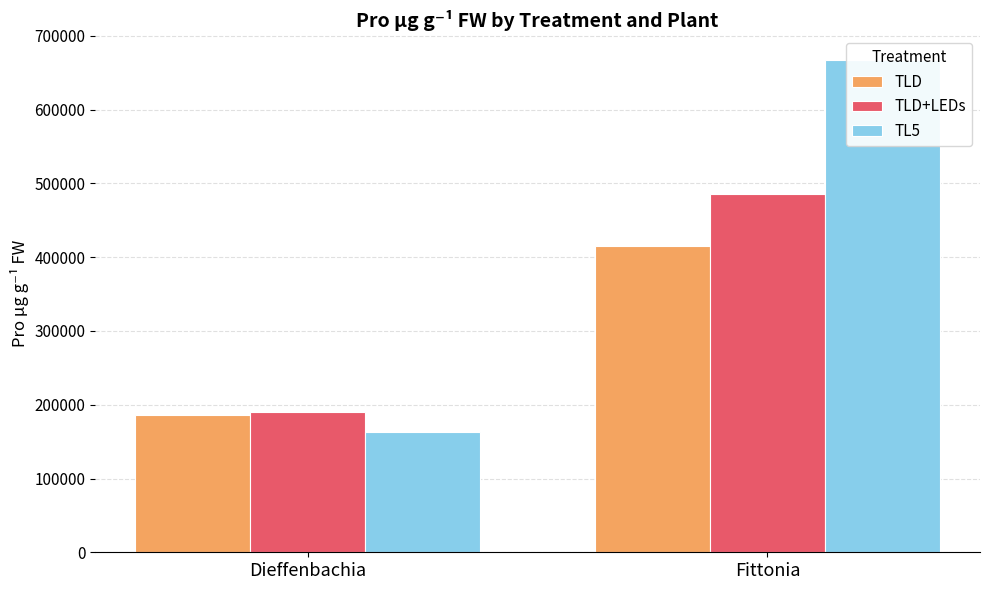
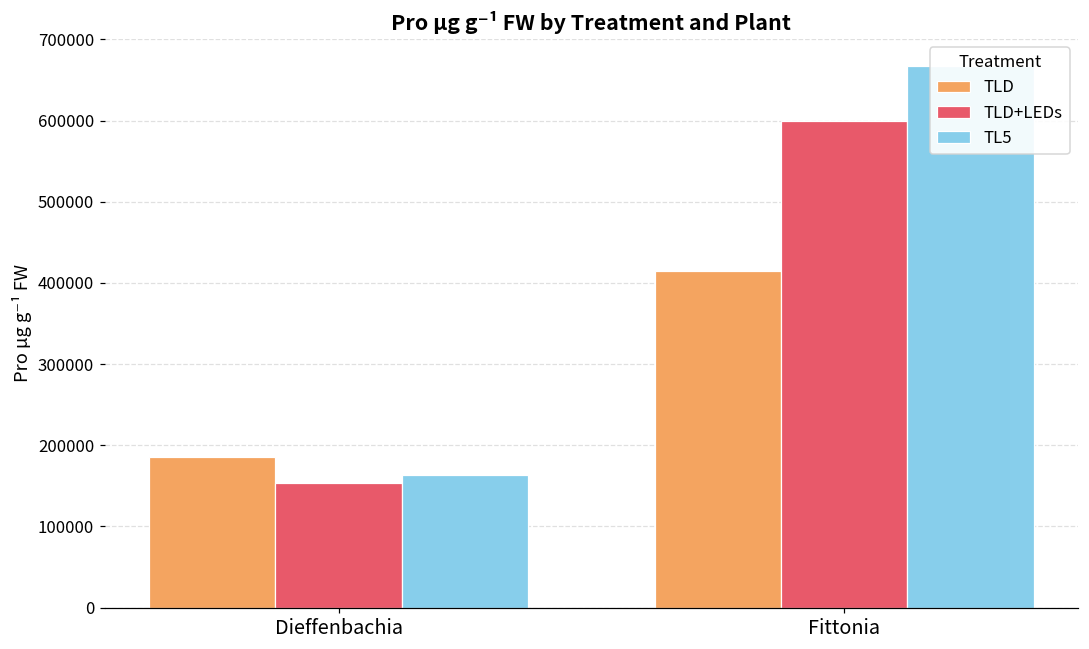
  {
    "TLD": {
      "Dieffenbachia": 190000,
      "Fittonia": 410000
    },
    "TLD+LEDs": {
-     "Dieffenbachia": 190000,
-     "Fittonia": 490000
+     "Dieffenbachia": 150000,
+     "Fittonia": 600000
    },
    "TL5": {
      "Dieffenbachia": 160000
    }
  }
